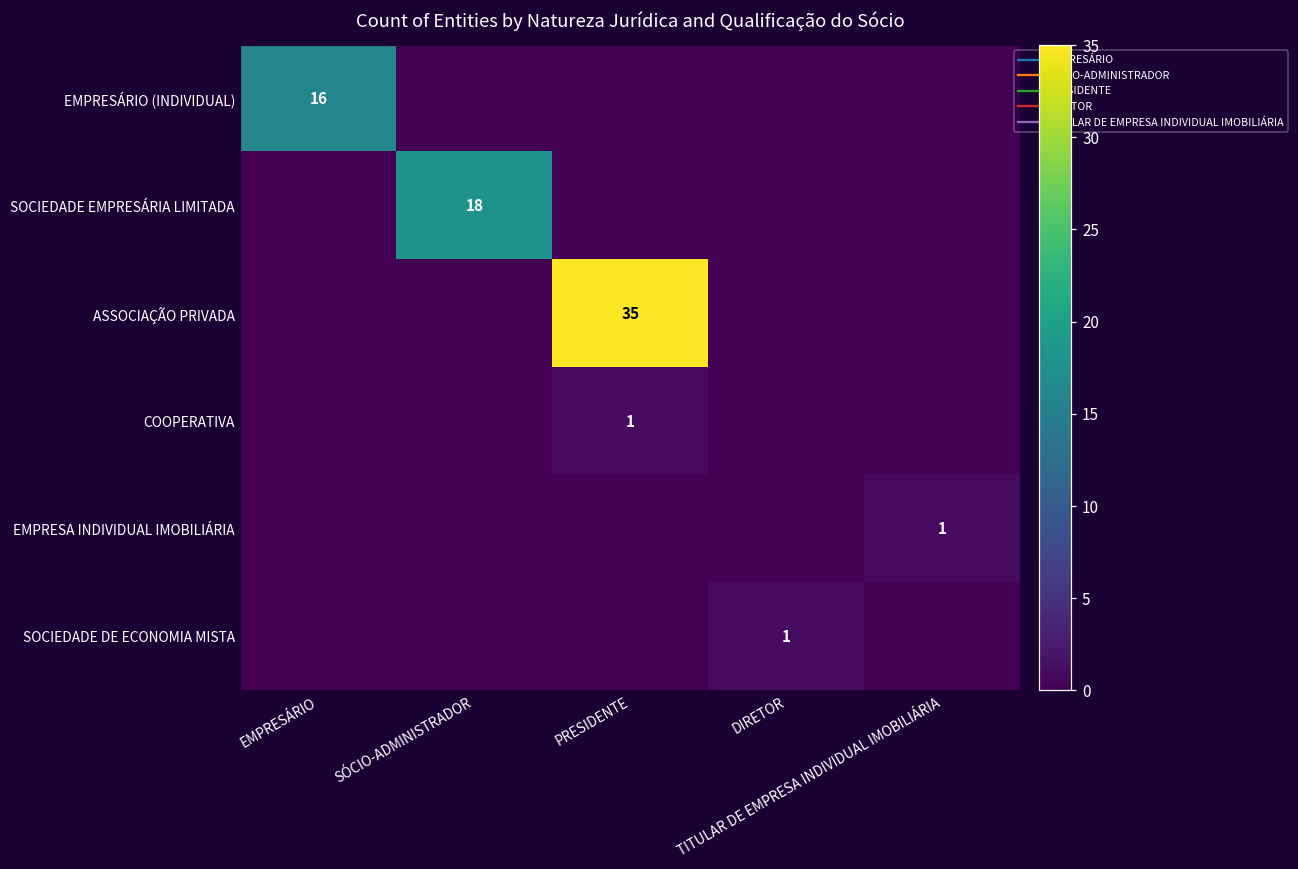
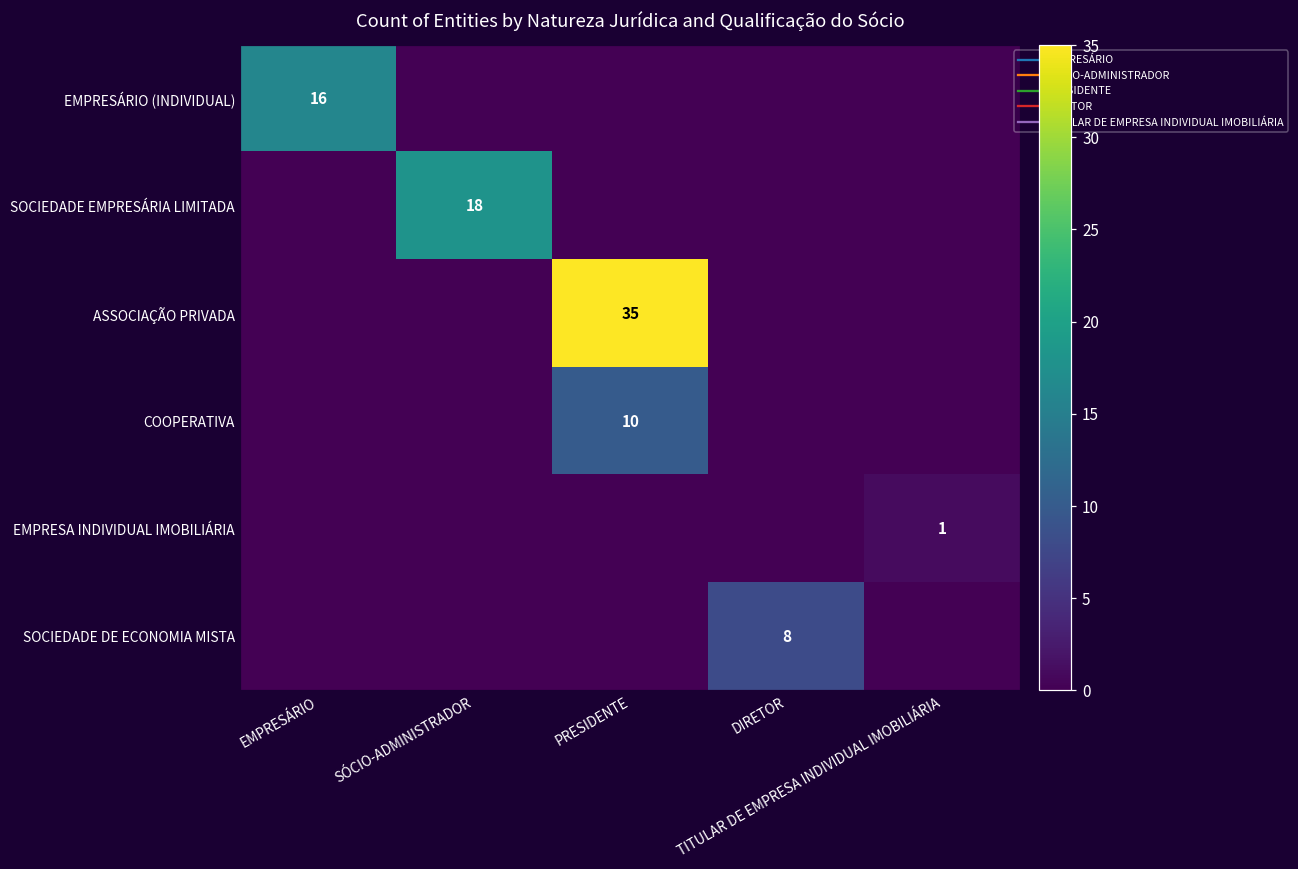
  {
    "EMPRESÁRIO (INDIVIDUAL)": {
      "EMPRESÁRIO": 16
    },
    "SOCIEDADE EMPRESÁRIA LIMITADA": {
      "SÓCIO-ADMINISTRADOR": 18
    },
    "ASSOCIAÇÃO PRIVADA": {
      "PRESIDENTE": 35
    },
    "COOPERATIVA": {
-     "PRESIDENTE": 1
+     "PRESIDENTE": 10
    },
    "EMPRESA INDIVIDUAL IMOBILIÁRIA": {
      "TITULAR DE EMPRESA INDIVIDUAL IMOBILIÁRIA": 1
    },
    "SOCIEDADE DE ECONOMIA MISTA": {
-     "DIRETOR": 1
+     "DIRETOR": 8
    }
  }
